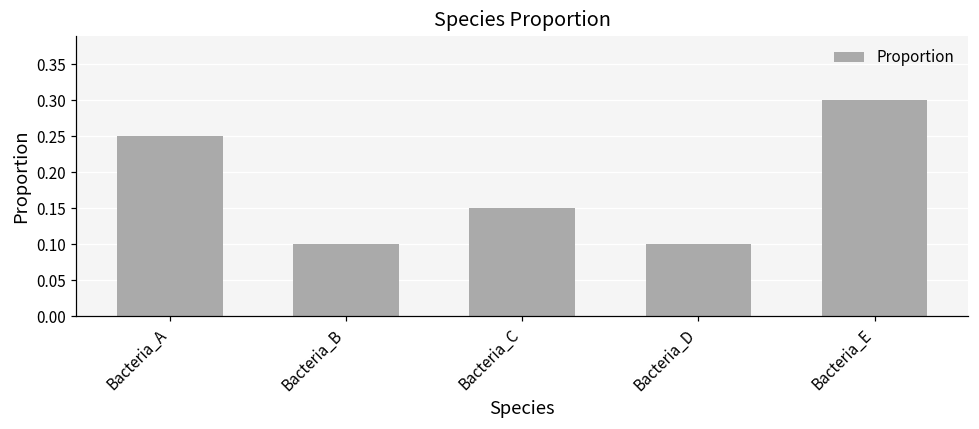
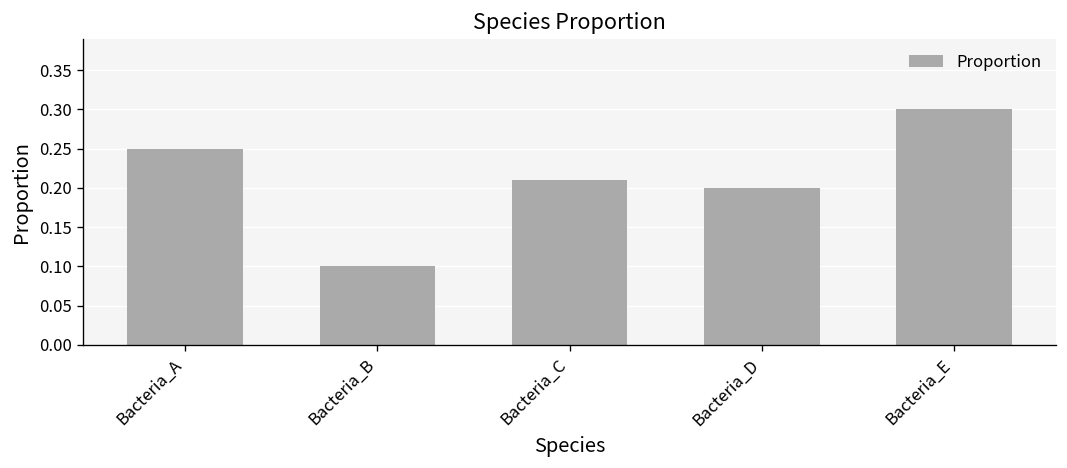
  {
    "Bacteria_A": 0.25,
    "Bacteria_B": 0.10,
-   "Bacteria_C": 0.15,
-   "Bacteria_D": 0.1,
+   "Bacteria_C": 0.21,
+   "Bacteria_D": 0.2,
    "Bacteria_E": 0.30
  }
